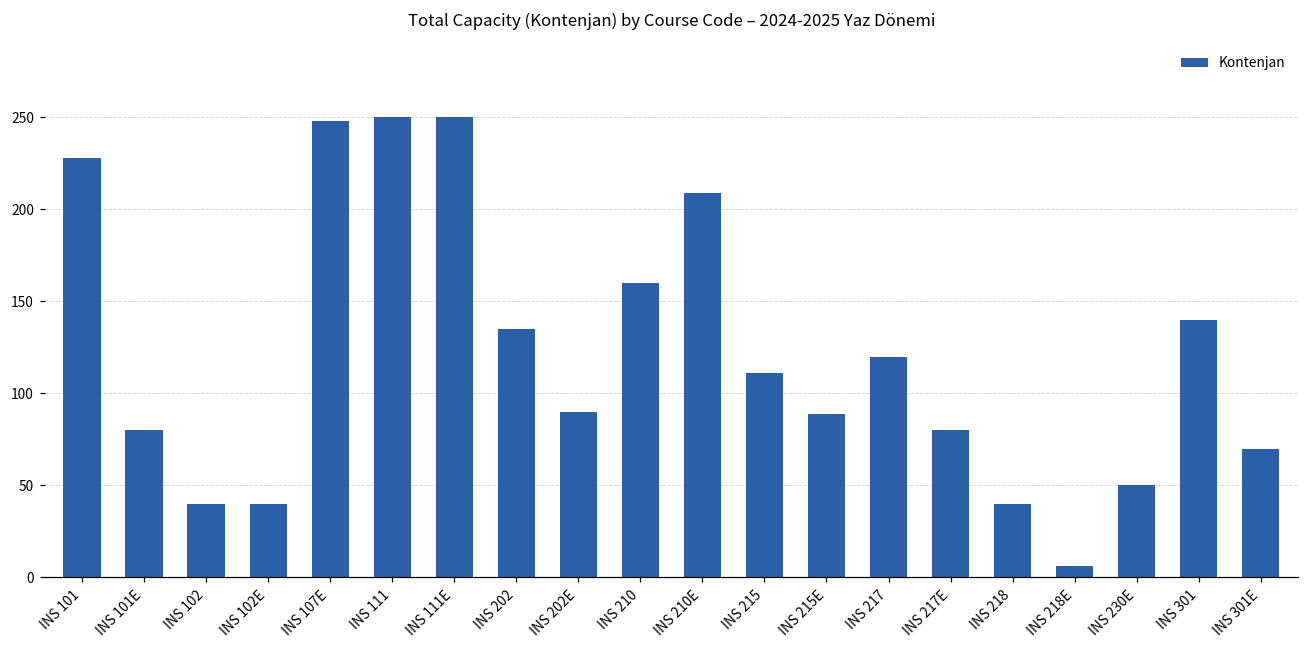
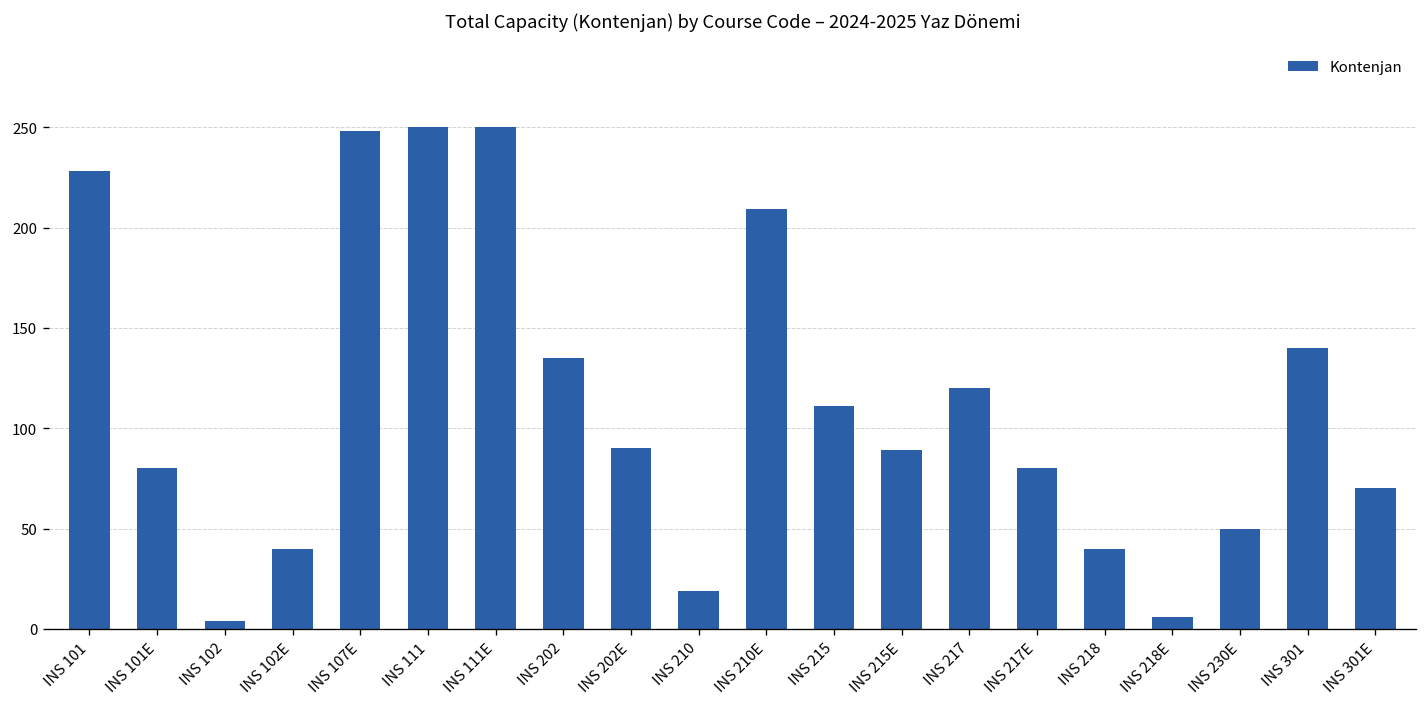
  {
    "INS 101": 228,
    "INS 101E": 80,
-   "INS 102": 40,
+   "INS 102": 4,
    "INS 102E": 40,
    "INS 107E": 248,
    "INS 111": 250,
    "INS 111E": 250,
    "INS 202": 135,
    "INS 202E": 90,
-   "INS 210": 160,
+   "INS 210": 19,
    "INS 210E": 209,
    "INS 215": 111,
    "INS 215E": 89,
    "INS 217": 120,
    "INS 217E": 80,
    "INS 218": 40,
    "INS 218E": 6,
    "INS 230E": 50,
    "INS 301": 140,
    "INS 301E": 70
  }
